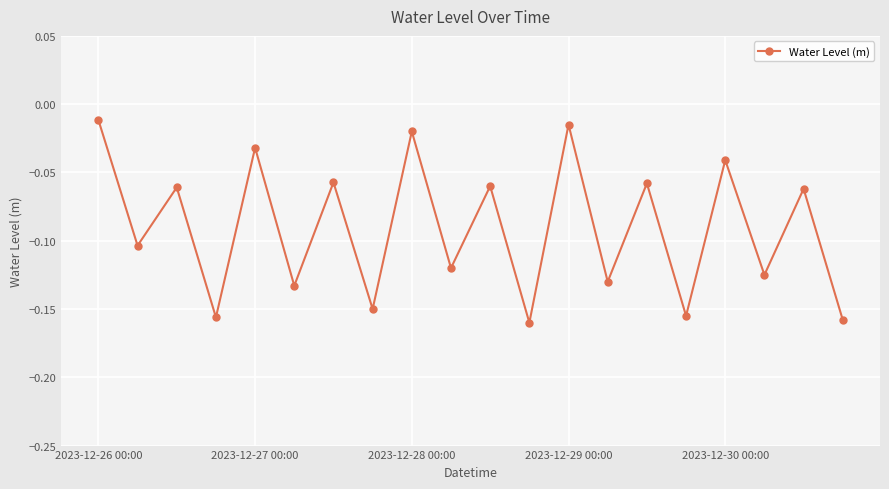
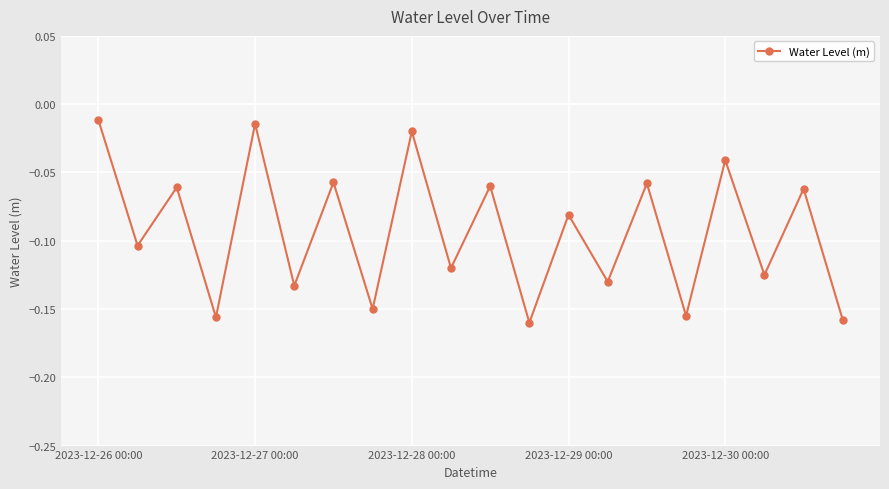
  {
    "2023-12-26 00:00": -0.012,
-   "2023-12-27 00:00": -0.032,
+   "2023-12-27 00:00": -0.014,
    "2023-12-28 00:00": -0.020,
-   "2023-12-29 00:00": -0.015,
+   "2023-12-29 00:00": -0.081,
    "2023-12-30 00:00": -0.041
  }
